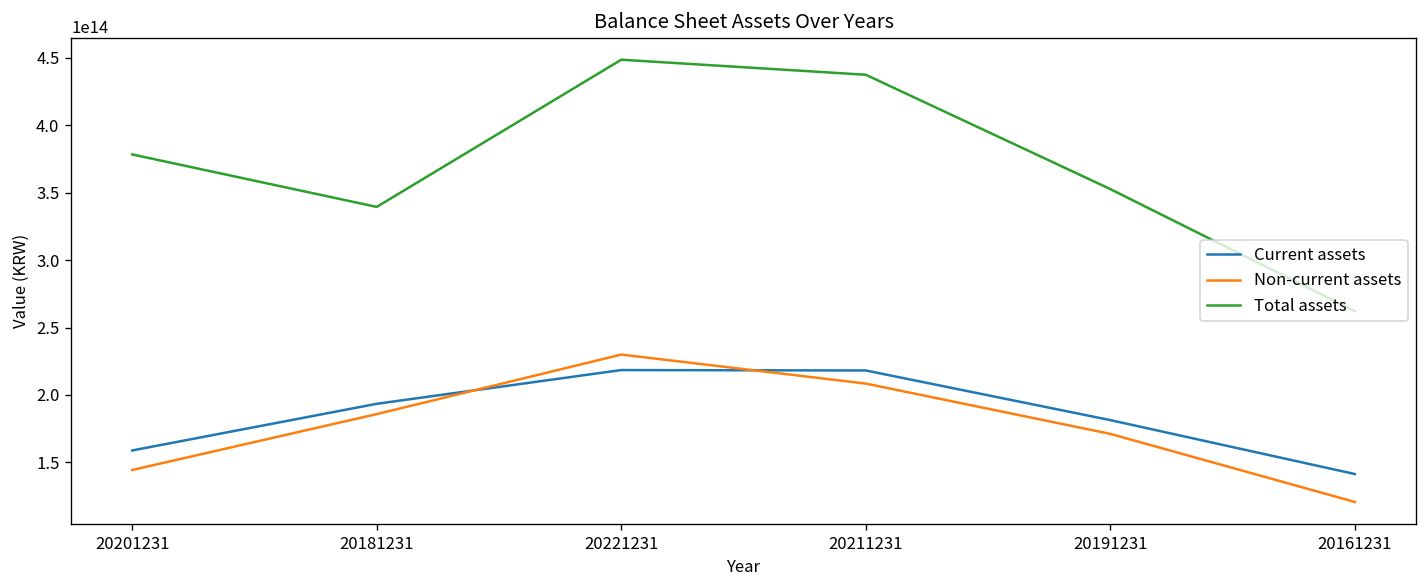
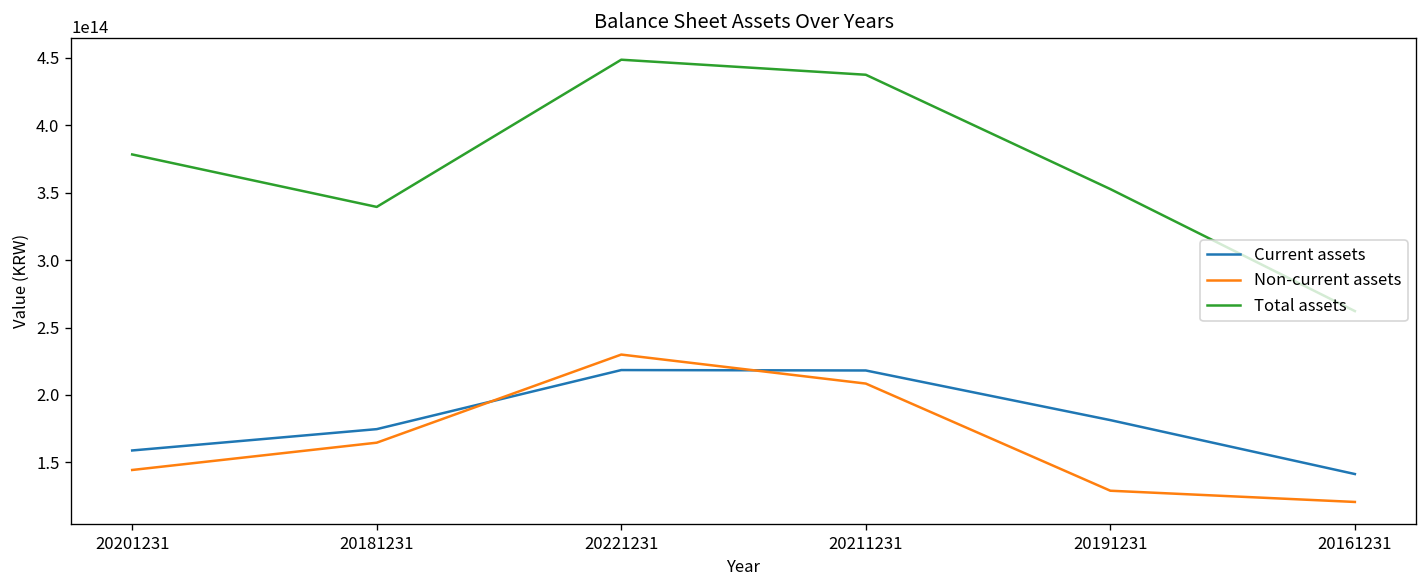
  {
    "Current assets": {
      "20201231": 159000000000000,
-     "20181231": 193000000000000,
+     "20181231": 175000000000000,
      "20221231": 218000000000000,
      "20211231": 218000000000000,
      "20191231": 181000000000000,
      "20161231": 141000000000000
    },
    "Non-current assets": {
      "20201231": 144000000000000,
-     "20181231": 186000000000000,
+     "20181231": 165000000000000,
      "20221231": 230000000000000,
      "20211231": 208000000000000,
-     "20191231": 171000000000000,
+     "20191231": 129000000000000,
      "20161231": 121000000000000
    },
    "Total assets": {
      "20201231": 378000000000000,
      "20181231": 339000000000000,
      "20221231": 448000000000000,
      "20211231": 437000000000000,
      "20191231": 353000000000000
    }
  }
